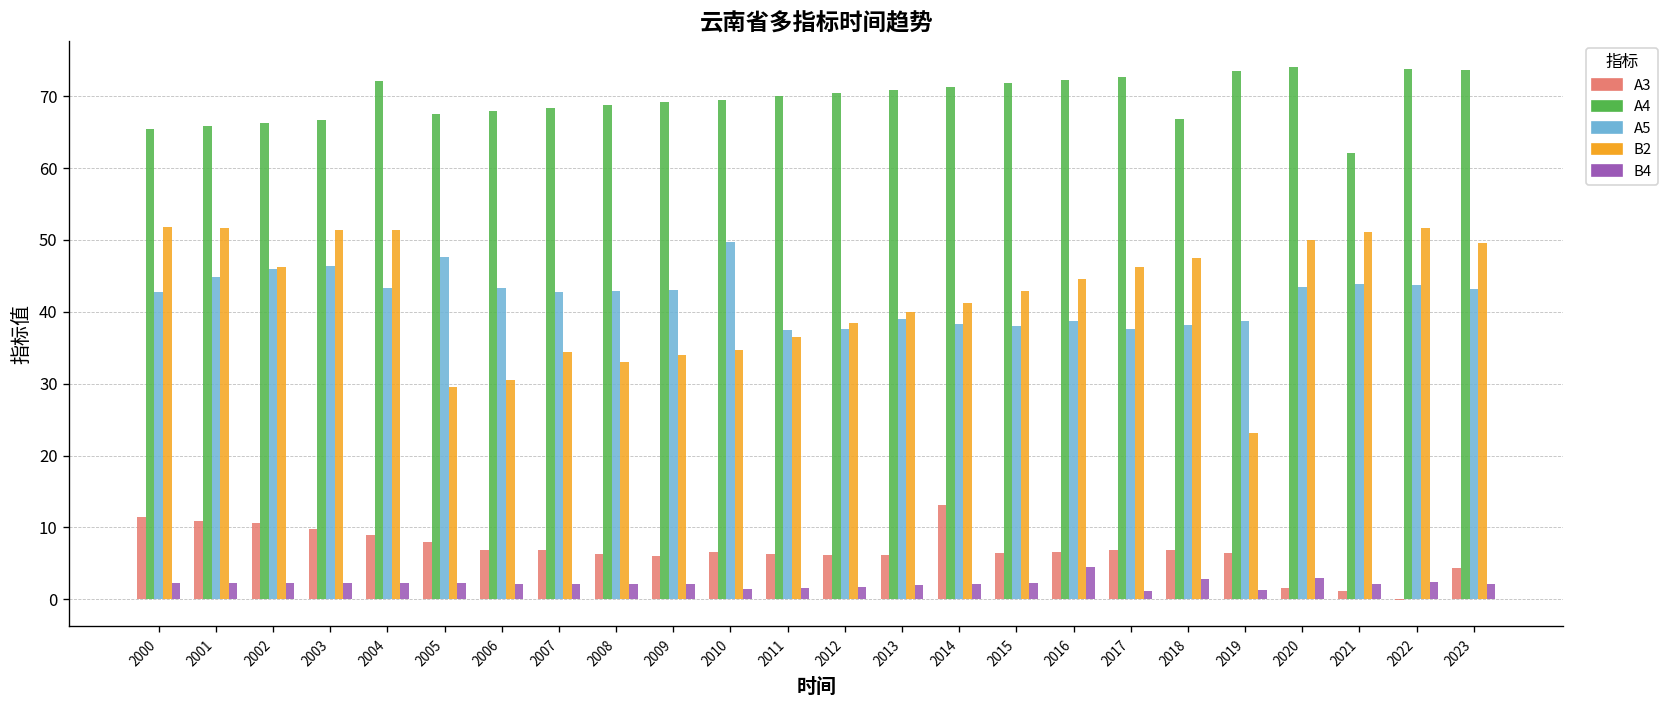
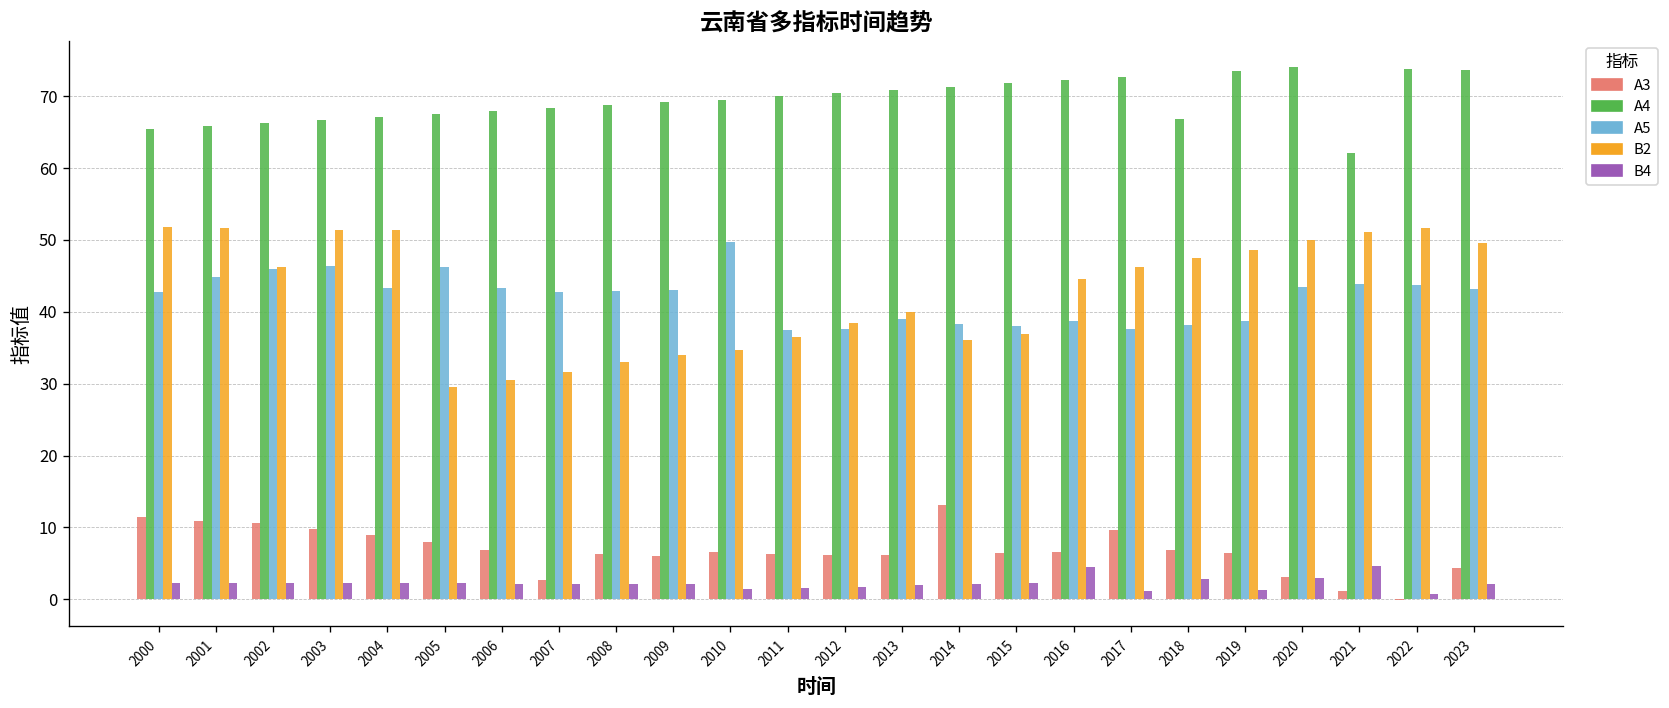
  {
    "A3": {
      "2000": 11,
      "2001": 11,
      "2002": 11,
      "2003": 10,
      "2004": 9,
      "2005": 8,
      "2006": 7,
-     "2007": 7,
+     "2007": 3,
      "2008": 6,
      "2009": 6,
      "2010": 7,
      "2011": 6,
      "2012": 6,
      "2013": 6,
      "2014": 13,
      "2015": 6,
      "2016": 7,
-     "2017": 7,
+     "2017": 10,
      "2018": 7,
      "2019": 6,
-     "2020": 2,
+     "2020": 3,
      "2021": 1,
      "2023": 4
    },
    "A4": {
      "2000": 65,
      "2001": 66,
      "2002": 66,
      "2003": 67,
-     "2004": 72,
+     "2004": 67,
      "2005": 68,
      "2006": 68,
      "2007": 68,
      "2008": 69,
      "2009": 69,
      "2010": 70,
      "2011": 70,
      "2012": 70,
      "2013": 71,
      "2014": 71,
      "2015": 72,
      "2016": 72,
      "2017": 73,
      "2018": 67,
      "2019": 74,
      "2020": 74,
      "2021": 62,
      "2022": 74,
      "2023": 74
    },
    "A5": {
      "2000": 43,
      "2001": 45,
      "2002": 46,
      "2003": 46,
      "2004": 43,
-     "2005": 48,
+     "2005": 46,
      "2006": 43,
      "2007": 43,
      "2008": 43,
      "2009": 43,
      "2010": 50,
      "2011": 37,
      "2012": 38,
      "2013": 39,
      "2014": 38,
      "2015": 38,
      "2016": 39,
      "2017": 38,
      "2018": 38,
      "2019": 39,
      "2020": 44,
      "2021": 44,
      "2022": 44,
      "2023": 43
    },
    "B2": {
      "2000": 52,
      "2001": 52,
      "2002": 46,
      "2003": 51,
      "2004": 51,
      "2005": 30,
      "2006": 31,
-     "2007": 34,
+     "2007": 32,
      "2008": 33,
      "2009": 34,
      "2010": 35,
      "2011": 37,
      "2012": 38,
      "2013": 40,
-     "2014": 41,
-     "2015": 43,
+     "2014": 36,
+     "2015": 37,
      "2016": 45,
      "2017": 46,
      "2018": 47,
-     "2019": 23,
+     "2019": 49,
      "2020": 50,
      "2021": 51,
      "2022": 52,
      "2023": 50
    },
    "B4": {
      "2000": 2,
      "2001": 2,
      "2002": 2,
      "2003": 2,
      "2004": 2,
      "2005": 2,
      "2006": 2,
      "2007": 2,
      "2008": 2,
      "2009": 2,
      "2010": 2,
      "2011": 2,
      "2012": 2,
      "2013": 2,
      "2014": 2,
      "2015": 2,
      "2016": 4,
      "2017": 1,
      "2018": 3,
      "2019": 1,
      "2020": 3,
-     "2021": 2,
-     "2022": 2,
+     "2021": 5,
+     "2022": 1,
      "2023": 2
    }
  }
